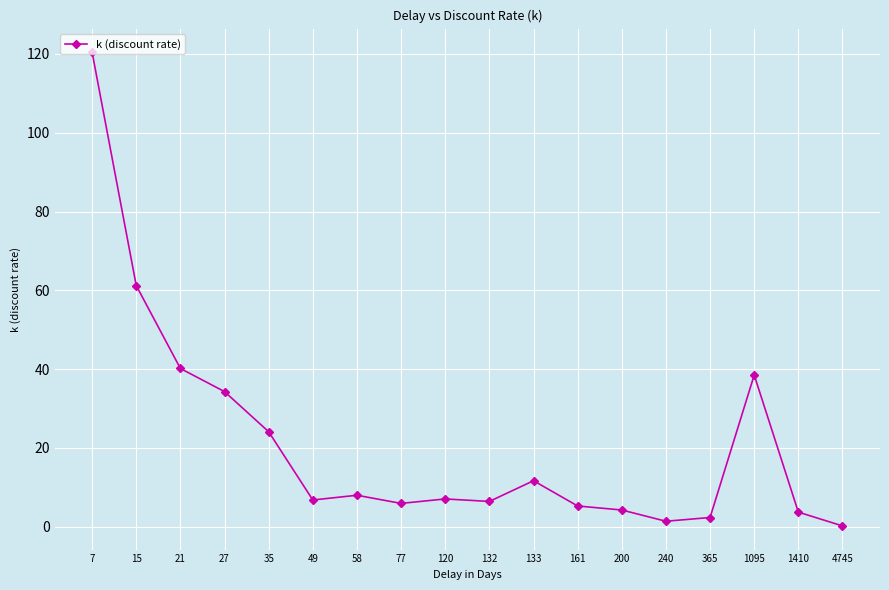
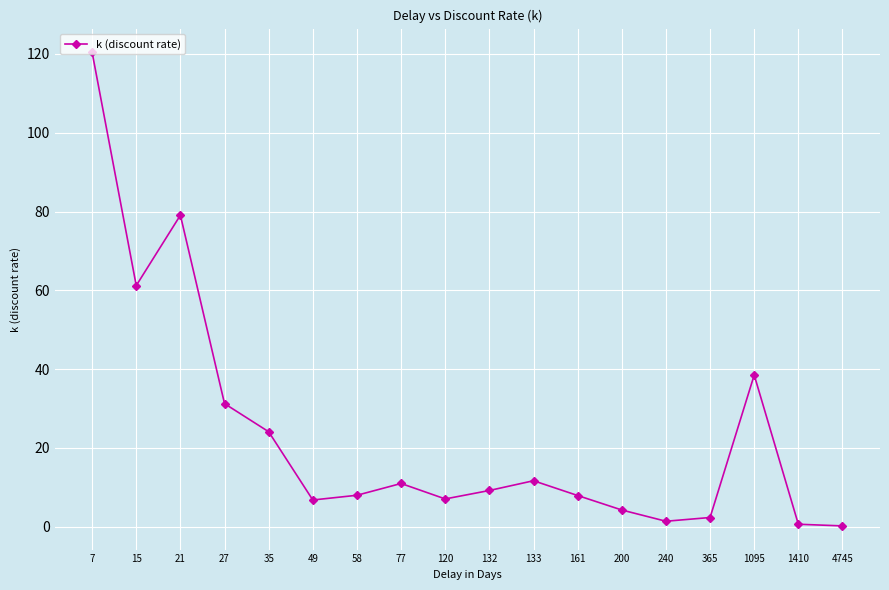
  {
    "15": 61,
-   "21": 40,
-   "27": 34,
+   "21": 79,
+   "27": 31,
    "35": 24,
    "49": 7,
    "58": 8,
-   "77": 6,
+   "77": 11,
    "120": 7,
-   "132": 6,
+   "132": 9,
    "133": 12,
-   "161": 5,
+   "161": 8,
    "200": 4,
    "240": 1,
    "365": 2,
    "1095": 38,
-   "1410": 4,
+   "1410": 1,
    "4745": 0
  }
